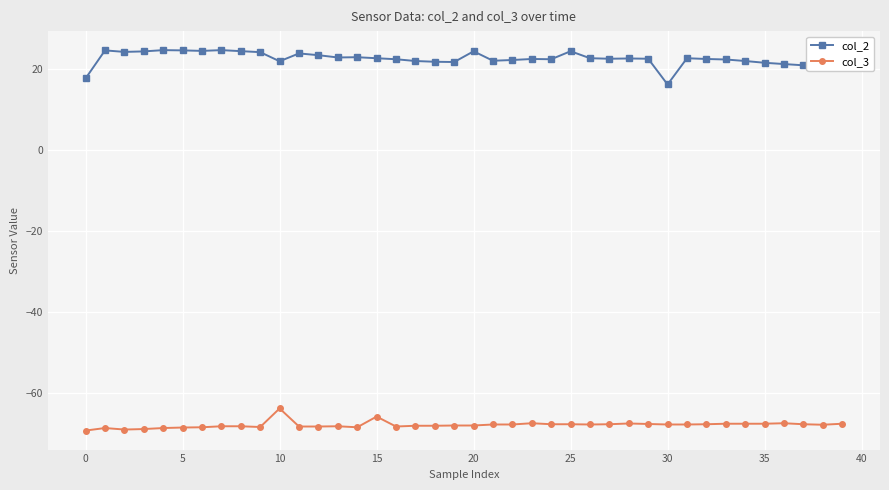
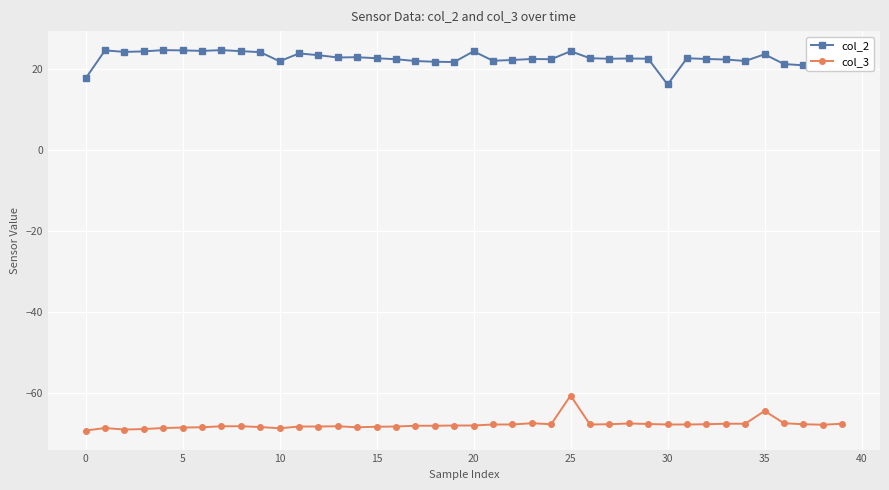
  {
    "col_2": {
      "0": 18,
      "5": 25,
      "10": 22,
      "15": 23,
      "20": 24,
      "25": 24,
      "30": 16,
-     "35": 22
+     "35": 24
    },
    "col_3": {
      "0": -69,
      "5": -69,
-     "10": -64,
-     "15": -66,
+     "10": -69,
+     "15": -68,
      "20": -68,
-     "25": -68,
+     "25": -61,
      "30": -68,
-     "35": -68
+     "35": -65
    }
  }
